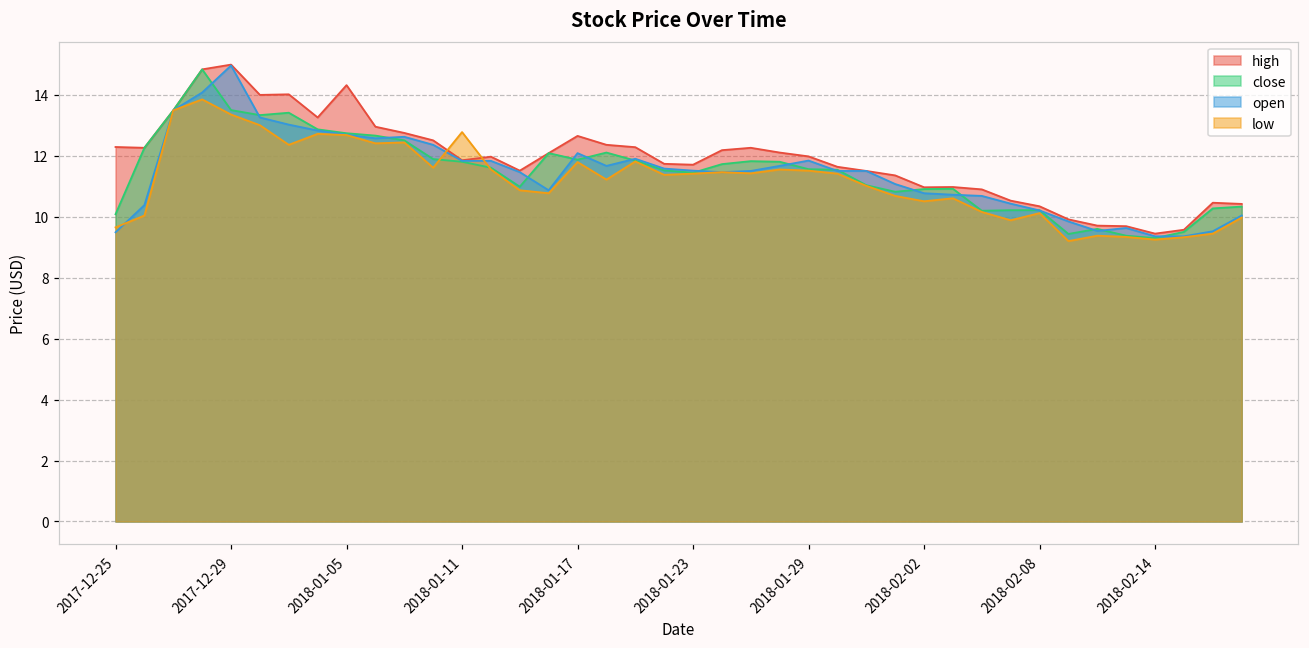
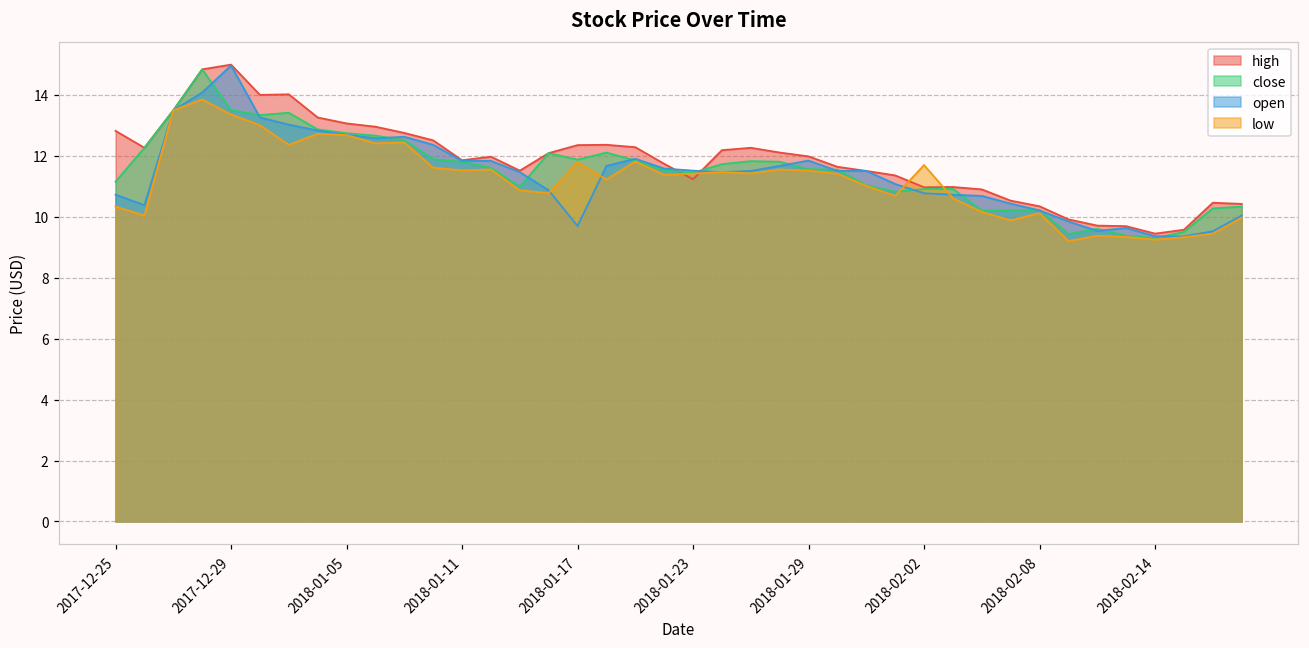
  {
    "high": {
-     "2017-12-25": 12.3,
-     "2018-01-05": 14.3,
-     "2018-01-17": 12.7,
-     "2018-01-23": 11.7,
+     "2017-12-25": 12.8,
+     "2018-01-05": 13.1,
+     "2018-01-17": 12.4,
+     "2018-01-23": 11.2,
      "2018-01-29": 12.0,
      "2018-02-08": 10.3
    },
    "close": {
-     "2017-12-25": 10.1,
+     "2017-12-25": 11.2,
      "2017-12-29": 13.5
    },
    "open": {
-     "2017-12-25": 9.5,
-     "2018-01-17": 12.1,
+     "2017-12-25": 10.7,
+     "2018-01-17": 9.7,
      "2018-01-29": 11.8,
      "2018-02-02": 10.8
    },
    "low": {
-     "2017-12-25": 9.7,
+     "2017-12-25": 10.3,
      "2017-12-29": 13.4,
-     "2018-01-11": 12.8,
-     "2018-02-02": 10.5
+     "2018-01-11": 11.5,
+     "2018-02-02": 11.7
    }
  }
